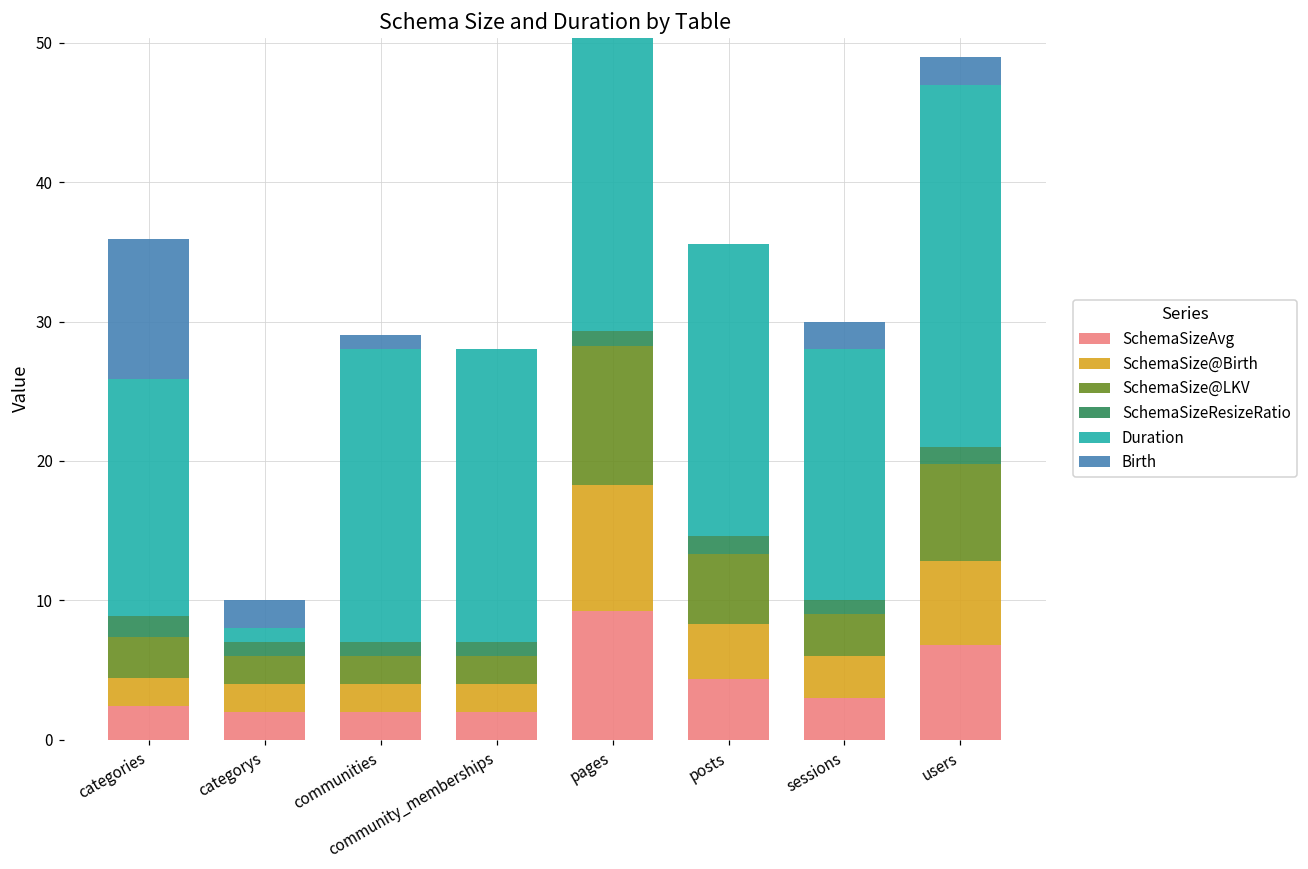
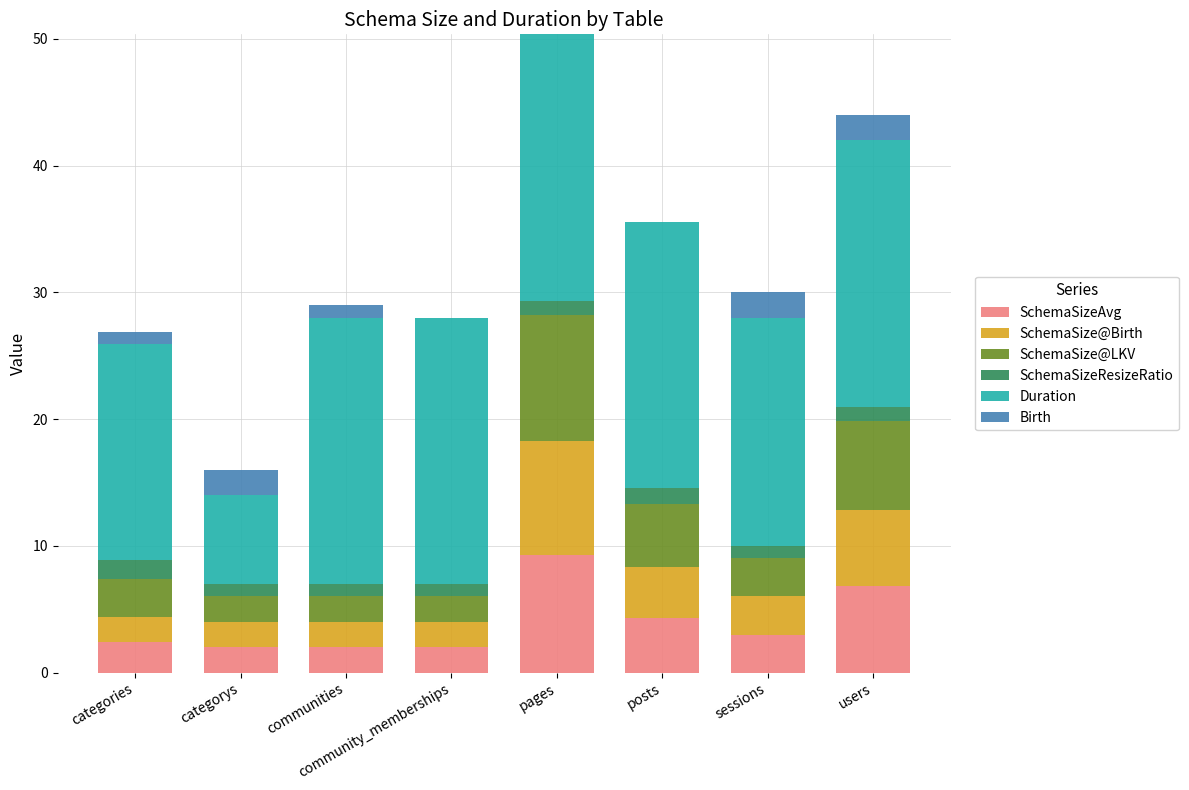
  {
    "SchemaSizeAvg": {
      "categories": 2.4,
      "categorys": 2,
      "communities": 2,
      "community_memberships": 2,
      "pages": 9.2,
      "posts": 4.3,
      "sessions": 3,
      "users": 7
    },
    "SchemaSize@Birth": {
      "categories": 2,
      "categorys": 2,
      "communities": 2,
      "community_memberships": 2,
      "pages": 9,
      "posts": 4,
      "sessions": 3,
      "users": 6
    },
    "SchemaSize@LKV": {
      "categories": 3,
      "categorys": 2,
      "communities": 2,
      "community_memberships": 2,
      "pages": 10,
      "posts": 5,
      "sessions": 3,
      "users": 7
    },
    "SchemaSizeResizeRatio": {
      "categories": 1.5,
      "categorys": 1,
      "communities": 1,
      "community_memberships": 1,
      "pages": 1,
      "posts": 1.3,
      "sessions": 1,
      "users": 1
    },
    "Duration": {
      "categories": 17,
-     "categorys": 1,
+     "categorys": 7,
      "communities": 21,
      "community_memberships": 21,
      "pages": 21,
      "posts": 21,
      "sessions": 18,
-     "users": 26
+     "users": 21
    },
    "Birth": {
-     "categories": 10,
+     "categories": 1,
      "categorys": 2,
      "communities": 1,
      "community_memberships": 0,
      "pages": 0,
      "posts": 0,
      "sessions": 2,
      "users": 2
    }
  }
